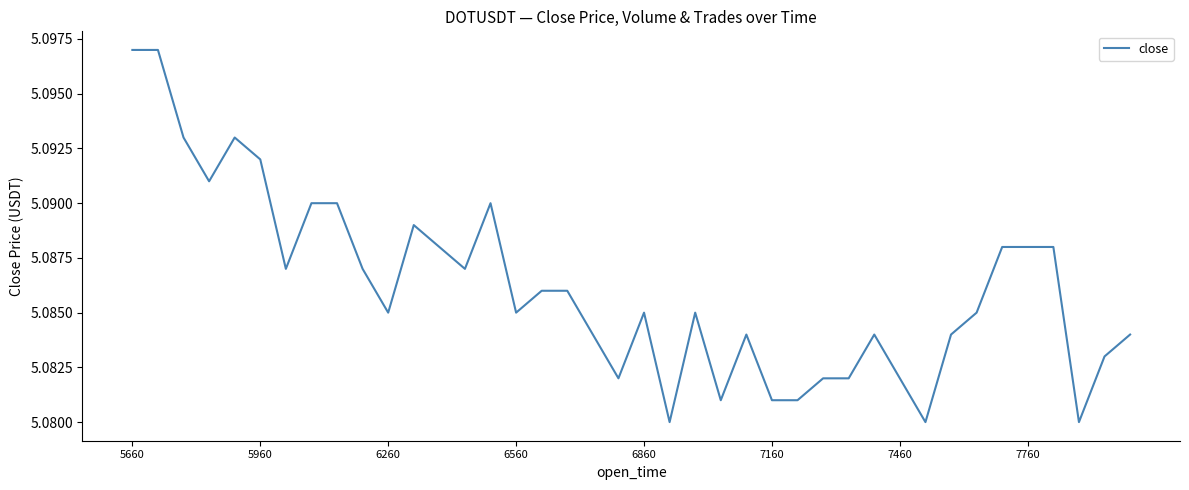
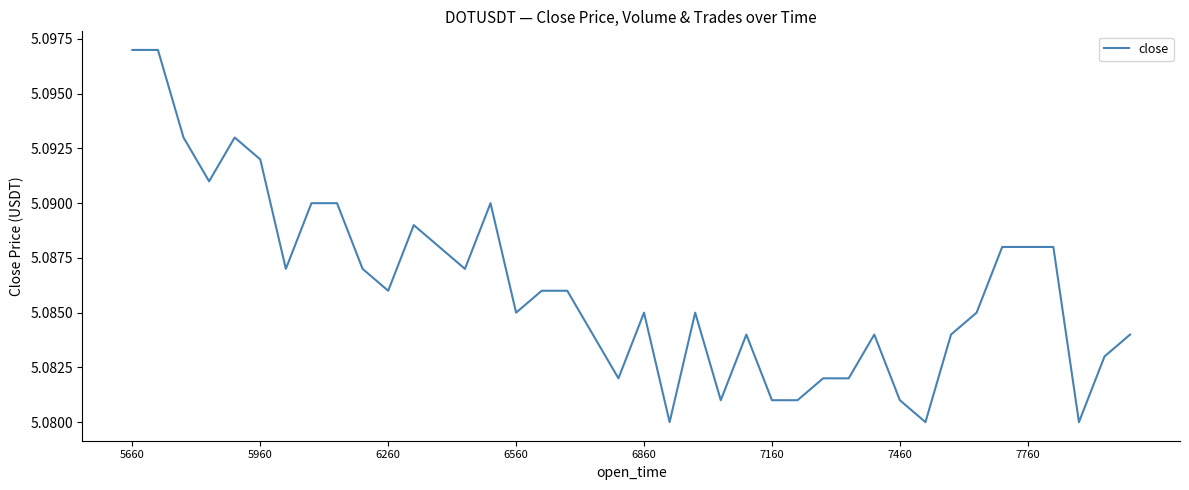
  {
    "5660": 5.097,
    "5960": 5.092,
-   "6260": 5.085,
+   "6260": 5.086,
    "6560": 5.085,
    "6860": 5.085,
    "7160": 5.081,
-   "7460": 5.082,
+   "7460": 5.081,
    "7760": 5.088
  }
